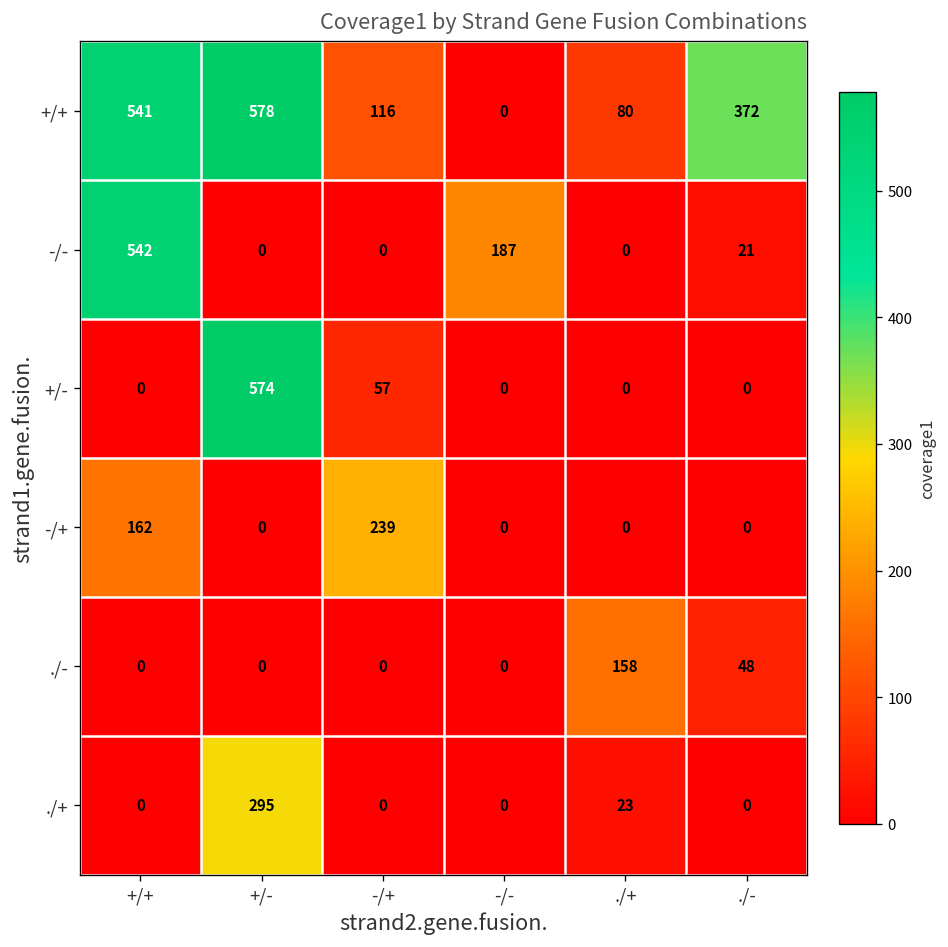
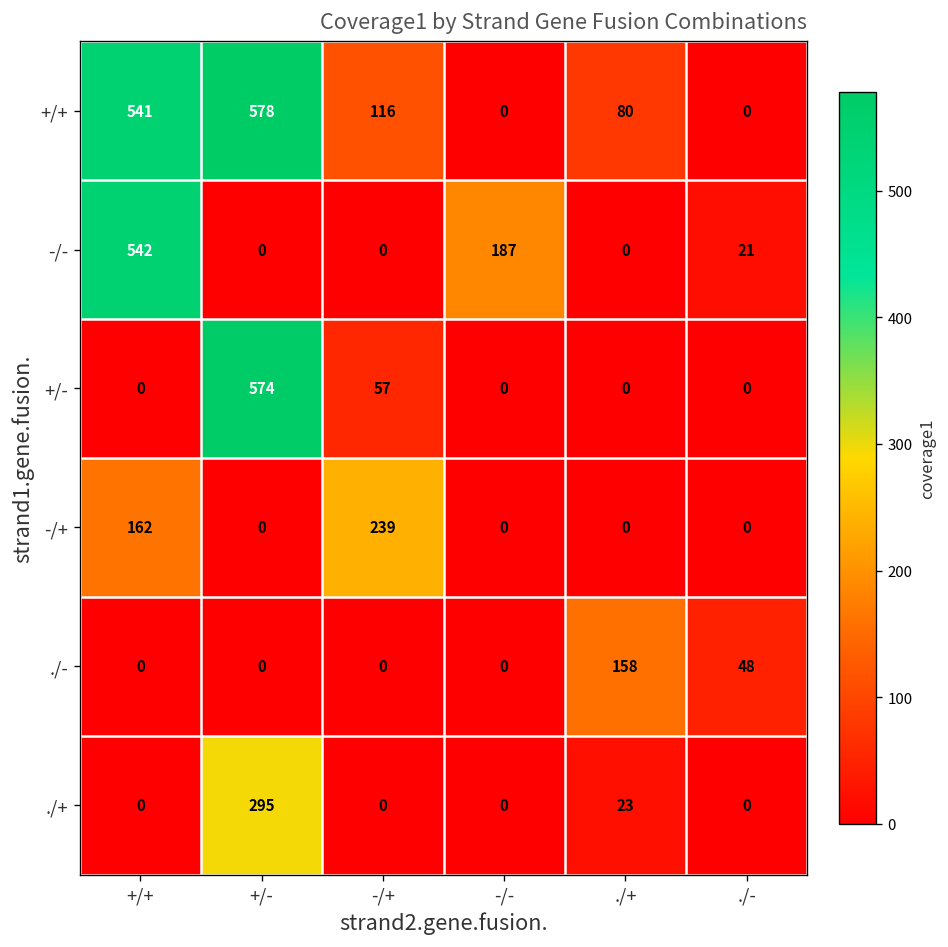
  {
    "+/+": {
      "+/+": 541,
      "+/-": 578,
      "-/+": 116,
      "-/-": 0,
      "./+": 80,
-     "./-": 372
+     "./-": 0
    },
    "-/-": {
      "+/+": 542,
      "+/-": 0,
      "-/+": 0,
      "-/-": 187,
      "./+": 0,
      "./-": 21
    },
    "+/-": {
      "+/+": 0,
      "+/-": 574,
      "-/+": 57,
      "-/-": 0,
      "./+": 0,
      "./-": 0
    },
    "-/+": {
      "+/+": 162,
      "+/-": 0,
      "-/+": 239,
      "-/-": 0,
      "./+": 0,
      "./-": 0
    },
    "./-": {
      "+/+": 0,
      "+/-": 0,
      "-/+": 0,
      "-/-": 0,
      "./+": 158,
      "./-": 48
    },
    "./+": {
      "+/+": 0,
      "+/-": 295,
      "-/+": 0,
      "-/-": 0,
      "./+": 23,
      "./-": 0
    }
  }
